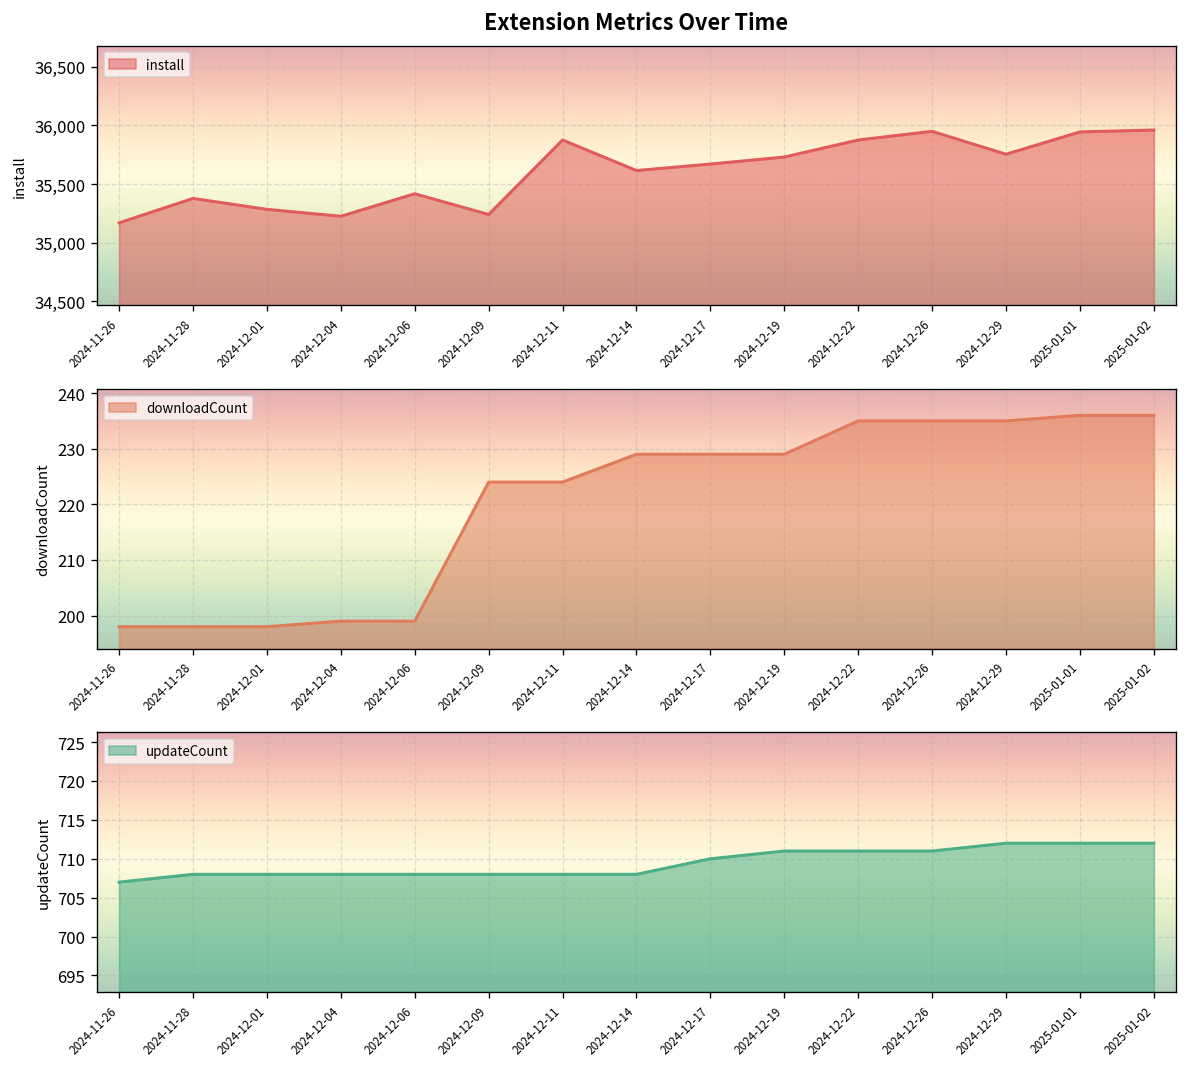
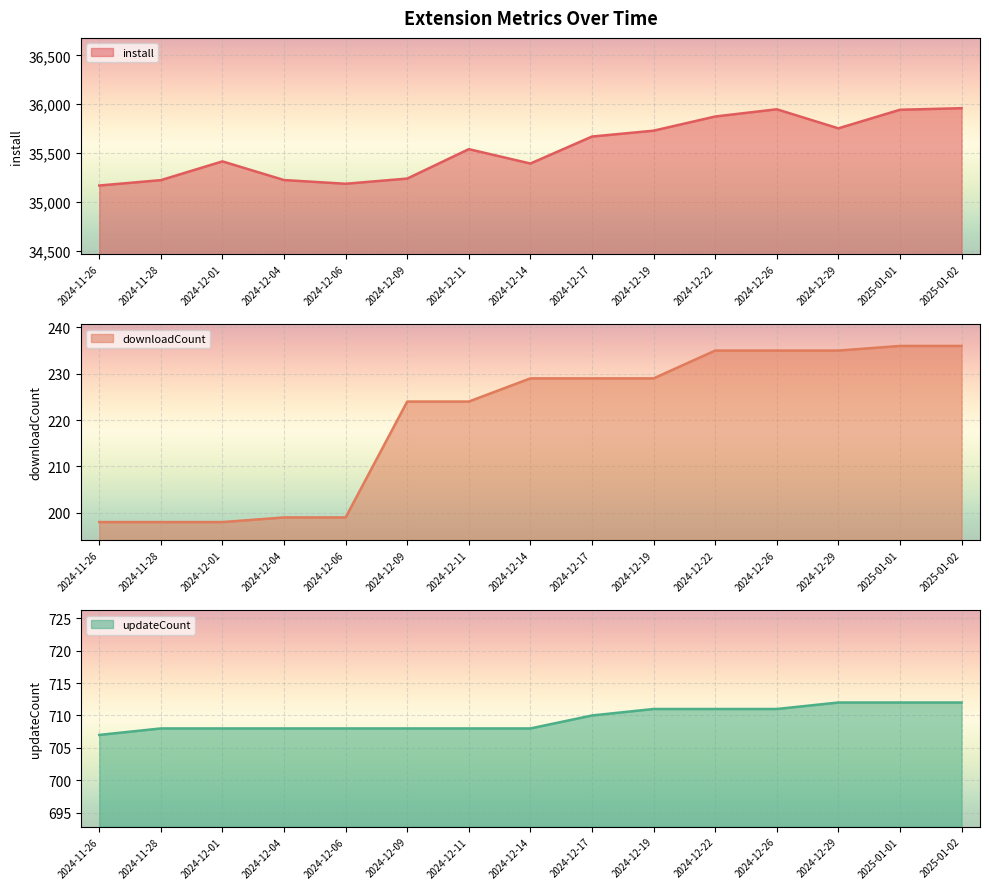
  {
    "Extension Metrics Over Time": {
      "2024-11-26": "35,200",
-     "2024-11-28": "35,400",
-     "2024-12-01": "35,300",
+     "2024-11-28": "35,200",
+     "2024-12-01": "35,400",
      "2024-12-04": "35,200",
-     "2024-12-06": "35,400",
+     "2024-12-06": "35,200",
      "2024-12-09": "35,200",
-     "2024-12-11": "35,900",
-     "2024-12-14": "35,600",
+     "2024-12-11": "35,500",
+     "2024-12-14": "35,400",
      "2024-12-17": "35,700",
      "2024-12-19": "35,700",
      "2024-12-22": "35,900",
      "2024-12-26": "35,900",
      "2024-12-29": "35,800",
      "2025-01-01": "35,900",
      "2025-01-02": "36,000"
    }
  }
